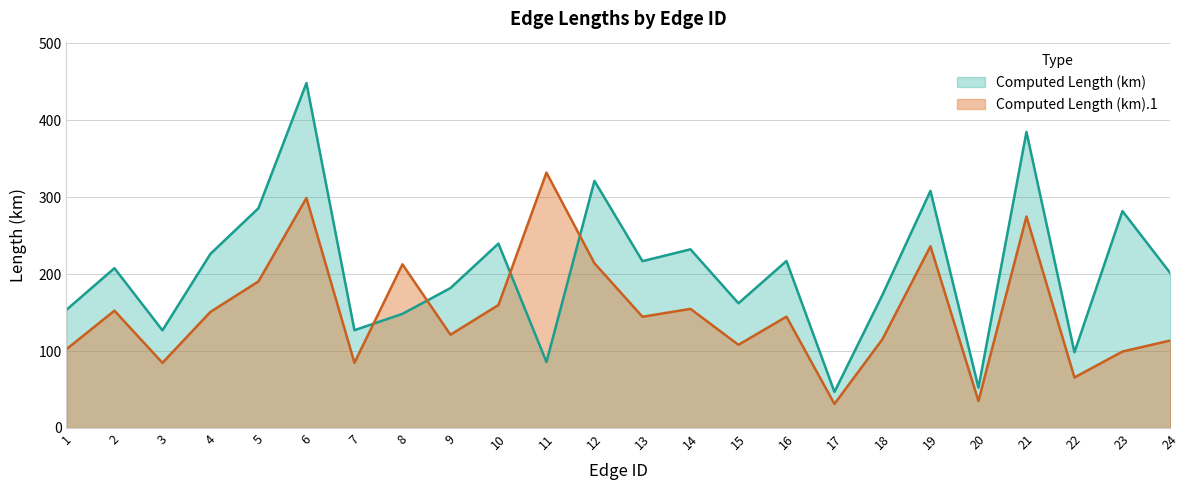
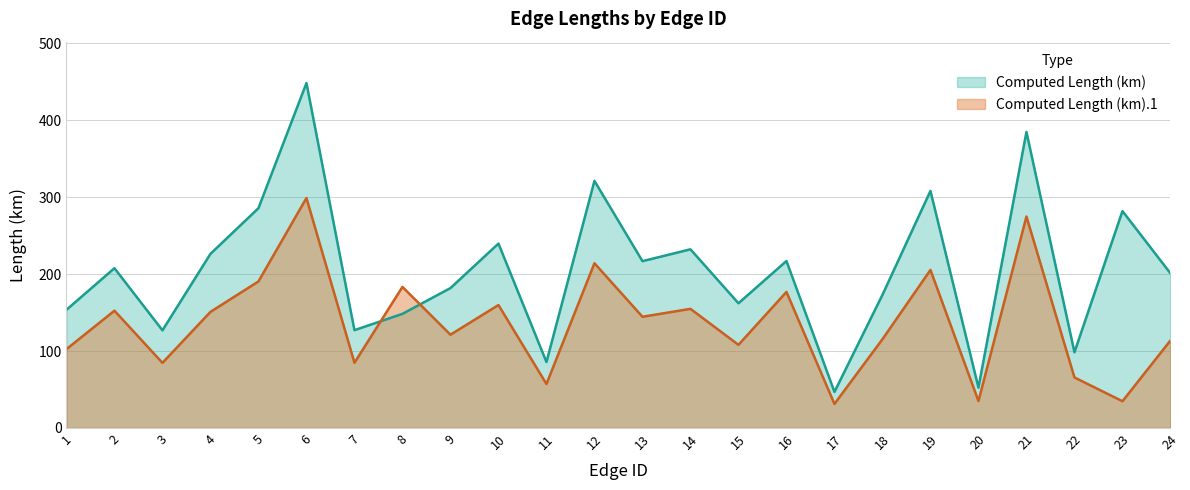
  {
    "Computed Length (km)": {
      "1": 150,
      "2": 210,
      "3": 130,
      "4": 230,
      "5": 290,
      "6": 450,
      "7": 130,
      "8": 150,
      "9": 180,
      "10": 240,
      "11": 90,
      "12": 320,
      "13": 220,
      "14": 230,
      "15": 160,
      "16": 220,
      "17": 50,
      "18": 170,
      "19": 310,
      "20": 50,
      "21": 380,
      "22": 100,
      "23": 280,
      "24": 200
    },
    "Computed Length (km).1": {
      "1": 100,
      "2": 150,
      "3": 80,
      "4": 150,
      "5": 190,
      "6": 300,
      "7": 80,
-     "8": 210,
+     "8": 180,
      "9": 120,
      "10": 160,
-     "11": 330,
+     "11": 60,
      "12": 210,
      "13": 140,
      "14": 150,
      "15": 110,
-     "16": 140,
+     "16": 180,
      "17": 30,
      "18": 120,
-     "19": 240,
+     "19": 210,
      "20": 30,
      "21": 270,
      "22": 70,
-     "23": 100,
+     "23": 30,
      "24": 110
    }
  }
